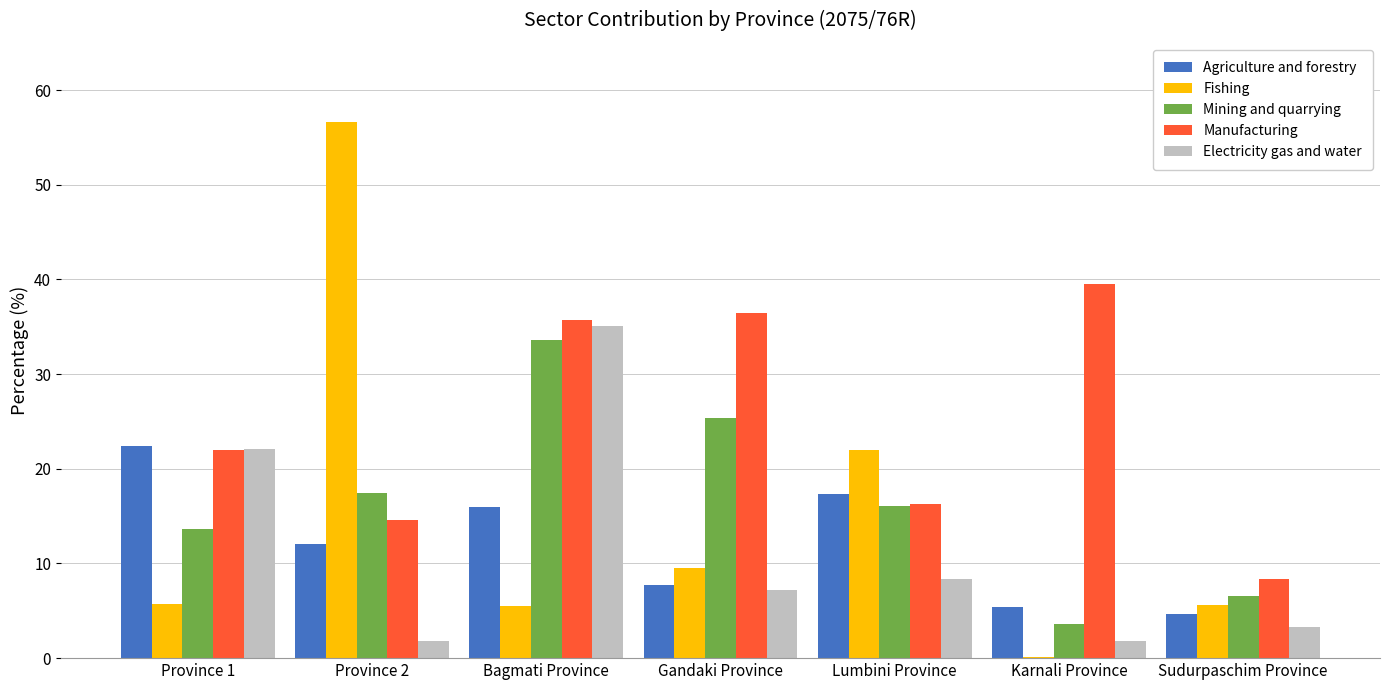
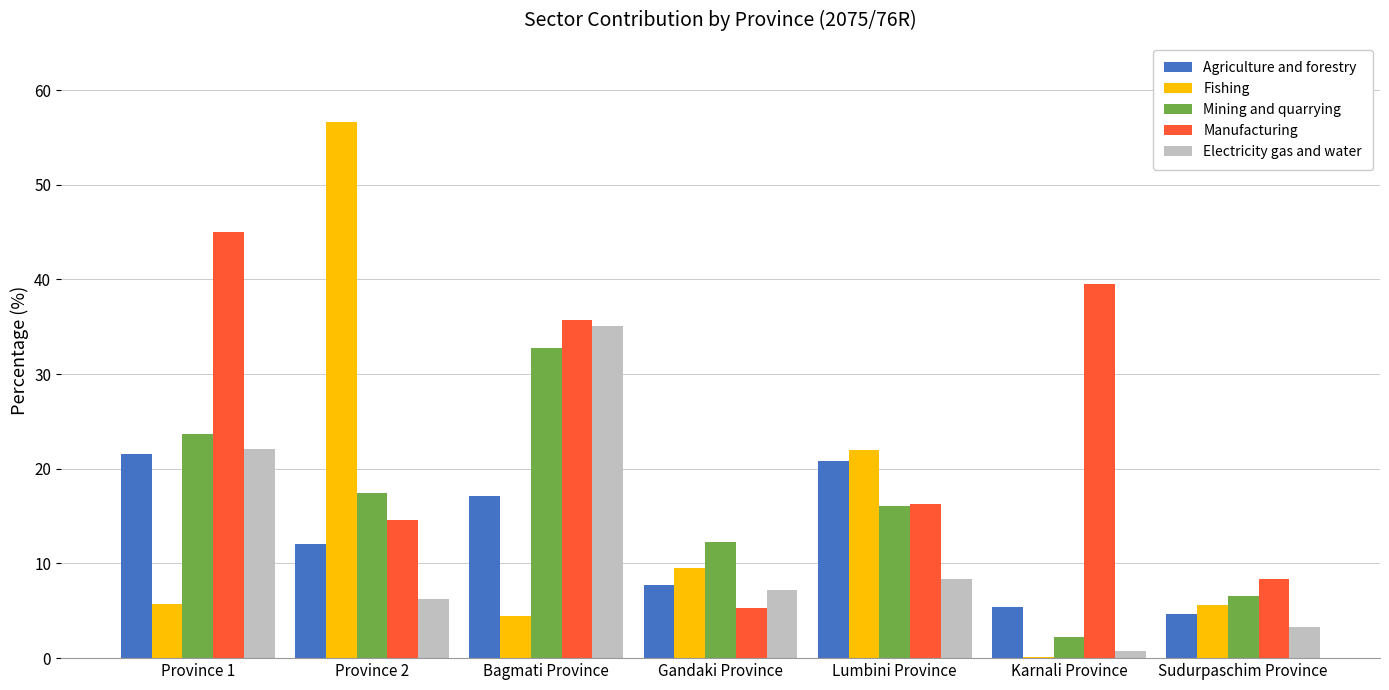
  {
    "Agriculture and forestry": {
-     "Province 1": 22.4,
+     "Province 1": 21.5,
      "Province 2": 12,
-     "Bagmati Province": 16,
+     "Bagmati Province": 17,
      "Gandaki Province": 8,
-     "Lumbini Province": 17,
+     "Lumbini Province": 21,
      "Karnali Province": 5,
      "Sudurpaschim Province": 5
    },
    "Fishing": {
      "Province 1": 6,
      "Province 2": 57,
-     "Bagmati Province": 5,
+     "Bagmati Province": 4,
      "Gandaki Province": 10,
      "Lumbini Province": 22,
      "Sudurpaschim Province": 6
    },
    "Mining and quarrying": {
-     "Province 1": 14,
+     "Province 1": 24,
      "Province 2": 17,
-     "Bagmati Province": 34,
-     "Gandaki Province": 25,
+     "Bagmati Province": 33,
+     "Gandaki Province": 12,
      "Lumbini Province": 16,
-     "Karnali Province": 4,
+     "Karnali Province": 2,
      "Sudurpaschim Province": 7
    },
    "Manufacturing": {
-     "Province 1": 22,
+     "Province 1": 45,
      "Province 2": 15,
      "Bagmati Province": 36,
-     "Gandaki Province": 36,
+     "Gandaki Province": 5,
      "Lumbini Province": 16,
      "Karnali Province": 39,
      "Sudurpaschim Province": 8
    },
    "Electricity gas and water": {
      "Province 1": 22,
-     "Province 2": 2,
+     "Province 2": 6,
      "Bagmati Province": 35,
      "Gandaki Province": 7,
      "Lumbini Province": 8,
-     "Karnali Province": 2,
+     "Karnali Province": 1,
      "Sudurpaschim Province": 3
    }
  }
